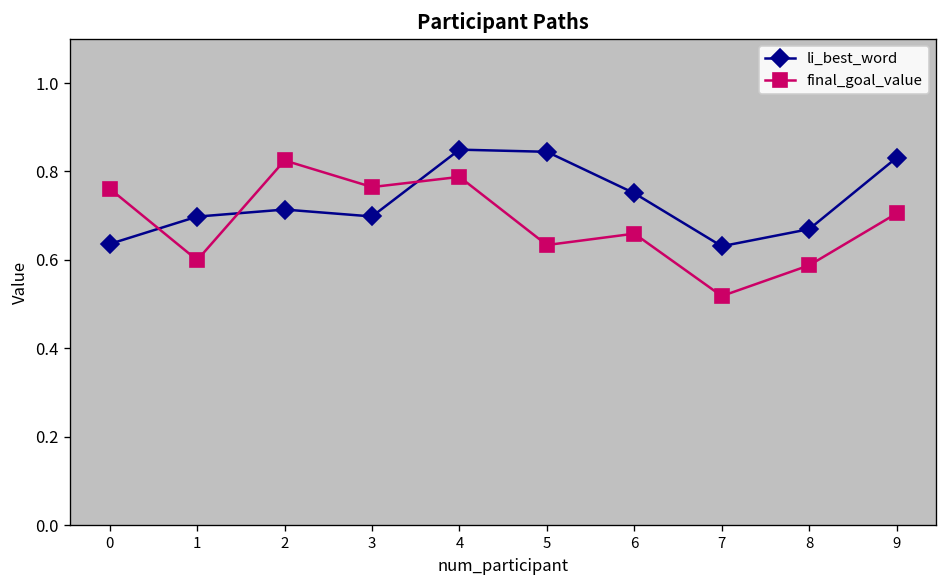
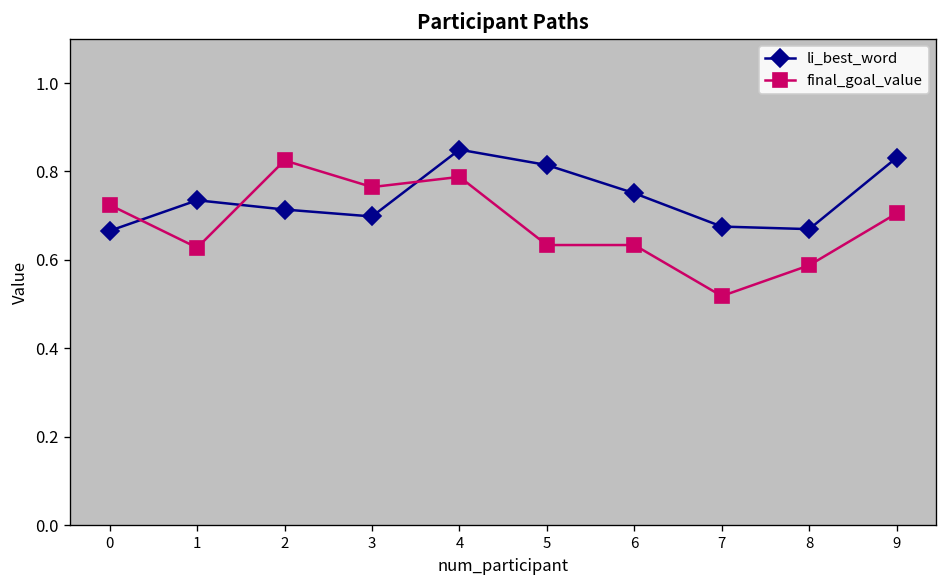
  {
    "li_best_word": {
-     "0": 0.64,
-     "1": 0.70,
+     "0": 0.67,
+     "1": 0.73,
      "2": 0.71,
      "3": 0.70,
      "4": 0.85,
-     "5": 0.84,
+     "5": 0.81,
      "6": 0.75,
-     "7": 0.63,
+     "7": 0.68,
      "8": 0.67,
      "9": 0.83
    },
    "final_goal_value": {
-     "0": 0.76,
-     "1": 0.60,
+     "0": 0.72,
+     "1": 0.63,
      "2": 0.82,
      "3": 0.76,
      "4": 0.79,
      "5": 0.63,
-     "6": 0.66,
+     "6": 0.63,
      "7": 0.52,
      "8": 0.59,
      "9": 0.71
    }
  }
